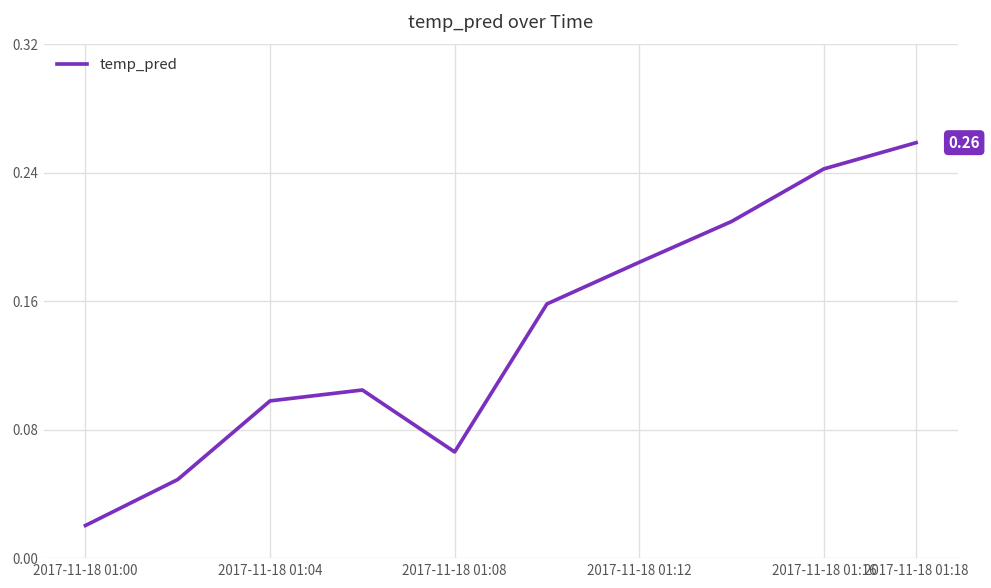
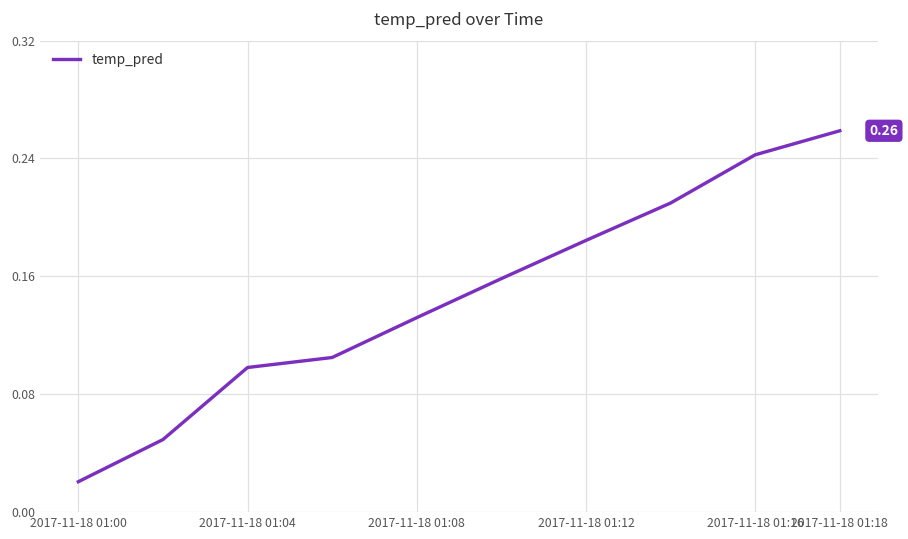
  {
    "2017-11-18 01:00": 0.020,
    "2017-11-18 01:04": 0.098,
-   "2017-11-18 01:08": 0.066,
+   "2017-11-18 01:08": 0.132,
    "2017-11-18 01:12": 0.184,
    "2017-11-18 01:16": 0.242
  }
